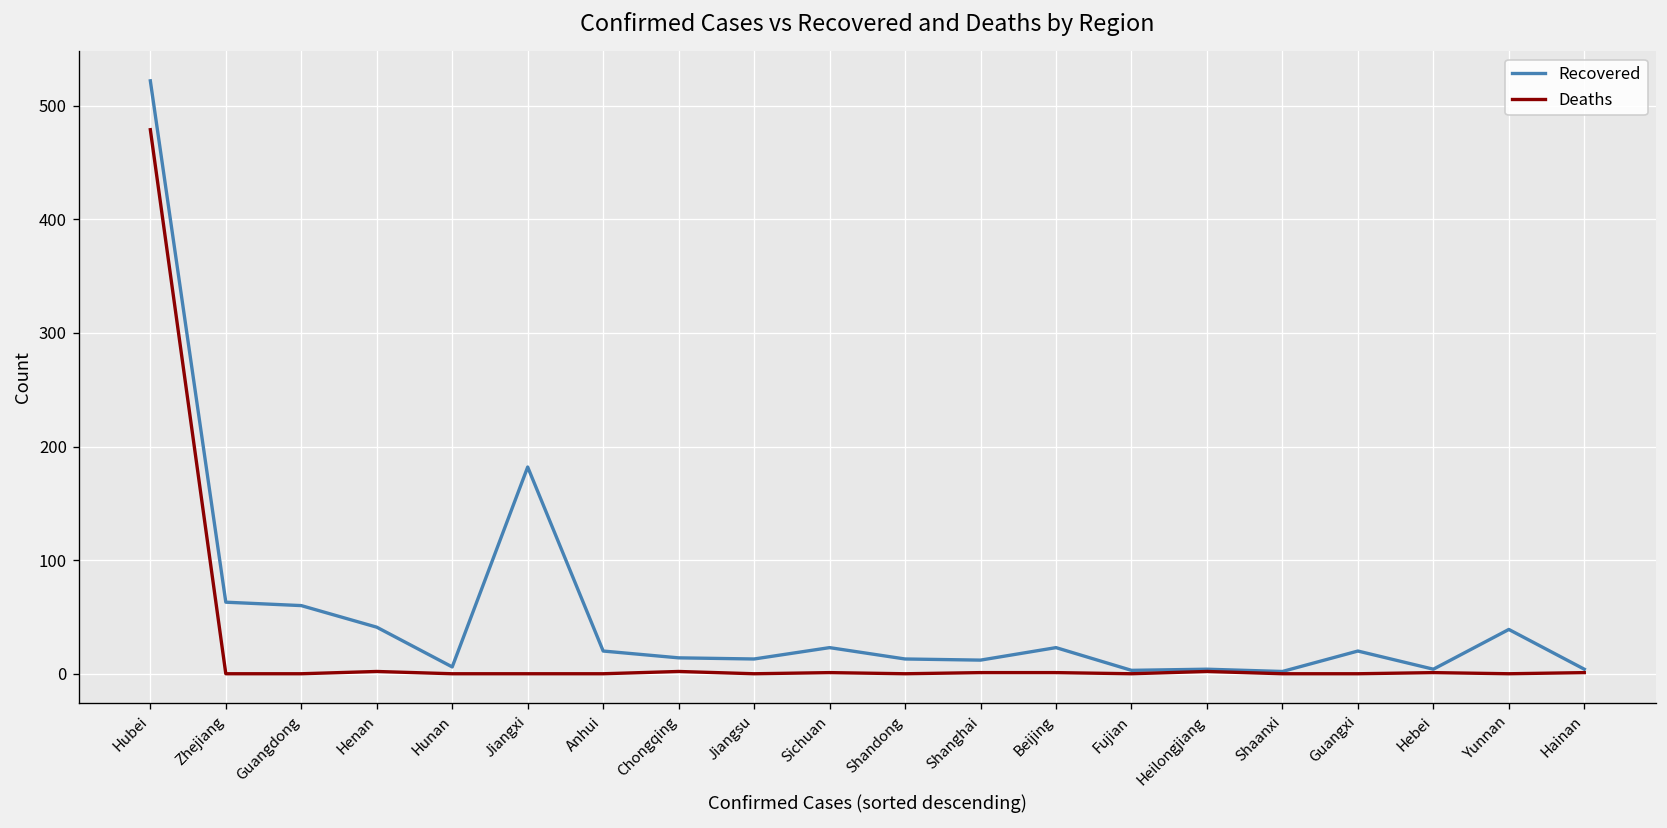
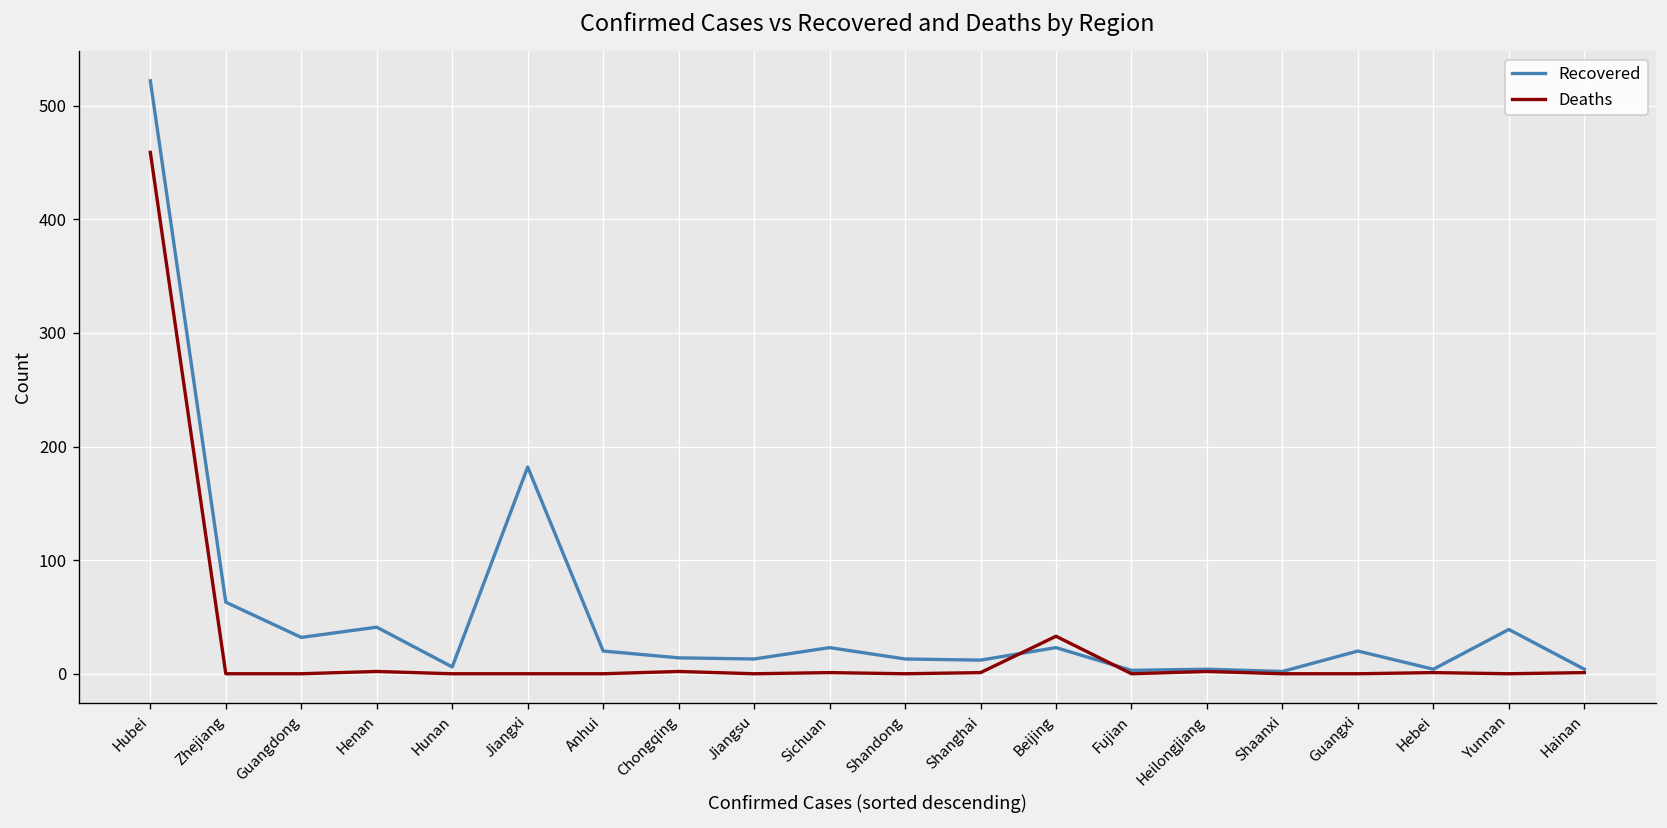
  {
    "Recovered": {
      "Hubei": 520,
      "Zhejiang": 60,
-     "Guangdong": 60,
+     "Guangdong": 30,
      "Henan": 40,
      "Hunan": 10,
      "Jiangxi": 180,
      "Anhui": 20,
      "Chongqing": 10,
      "Jiangsu": 10,
      "Sichuan": 20,
      "Shandong": 10,
      "Shanghai": 10,
      "Beijing": 20,
      "Fujian": 0,
      "Guangxi": 20,
      "Hebei": 0,
      "Yunnan": 40,
      "Hainan": 0
    },
    "Deaths": {
-     "Hubei": 480,
+     "Hubei": 460,
      "Zhejiang": 0,
      "Guangdong": 0,
      "Henan": 0,
      "Hunan": 0,
      "Jiangxi": 0,
      "Anhui": 0,
      "Chongqing": 0,
      "Jiangsu": 0,
      "Sichuan": 0,
      "Shandong": 0,
      "Shanghai": 0,
-     "Beijing": 0,
+     "Beijing": 30,
      "Fujian": 0,
      "Guangxi": 0,
      "Hebei": 0,
      "Yunnan": 0,
      "Hainan": 0
    }
  }
